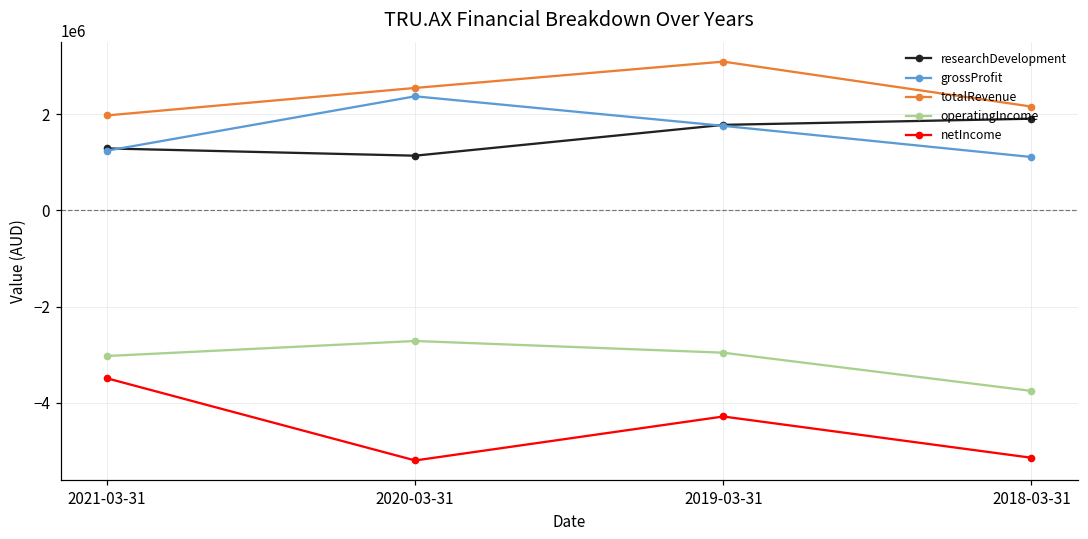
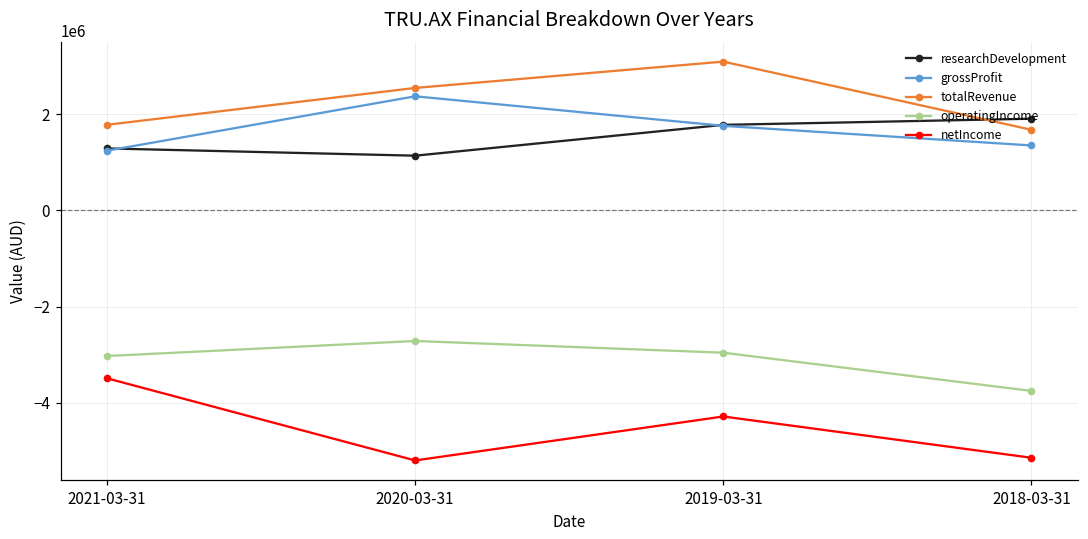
  {
    "researchDevelopment": {
      "2020-03-31": 1100000,
      "2018-03-31": 1900000
    },
    "grossProfit": {
      "2020-03-31": 2400000,
-     "2018-03-31": 1100000
+     "2018-03-31": 1400000
    },
    "totalRevenue": {
-     "2021-03-31": 2000000,
+     "2021-03-31": 1800000,
      "2020-03-31": 2500000,
      "2019-03-31": 3100000,
-     "2018-03-31": 2200000
+     "2018-03-31": 1700000
    },
    "operatingIncome": {
      "2021-03-31": -3000000,
      "2020-03-31": -2700000,
      "2019-03-31": -3000000,
      "2018-03-31": -3800000
    },
    "netIncome": {
      "2021-03-31": -3500000,
      "2020-03-31": -5200000,
      "2019-03-31": -4300000,
      "2018-03-31": -5100000
    }
  }
